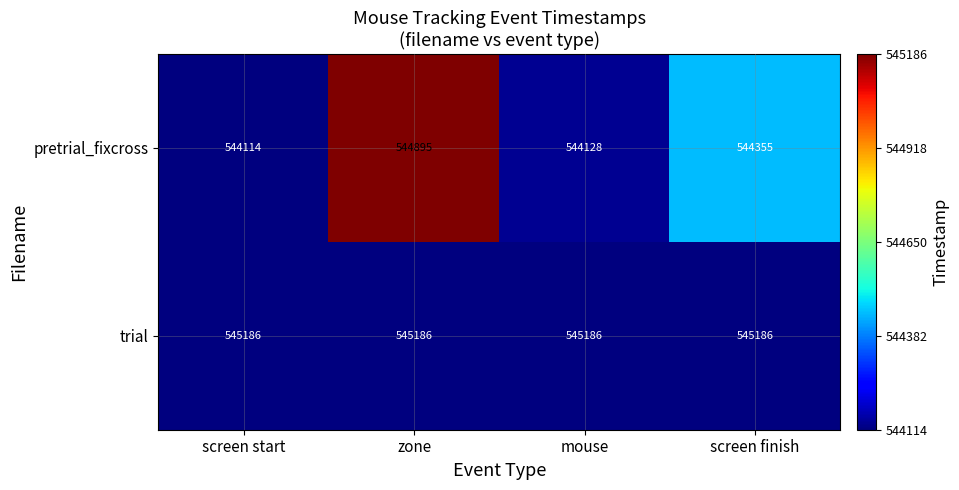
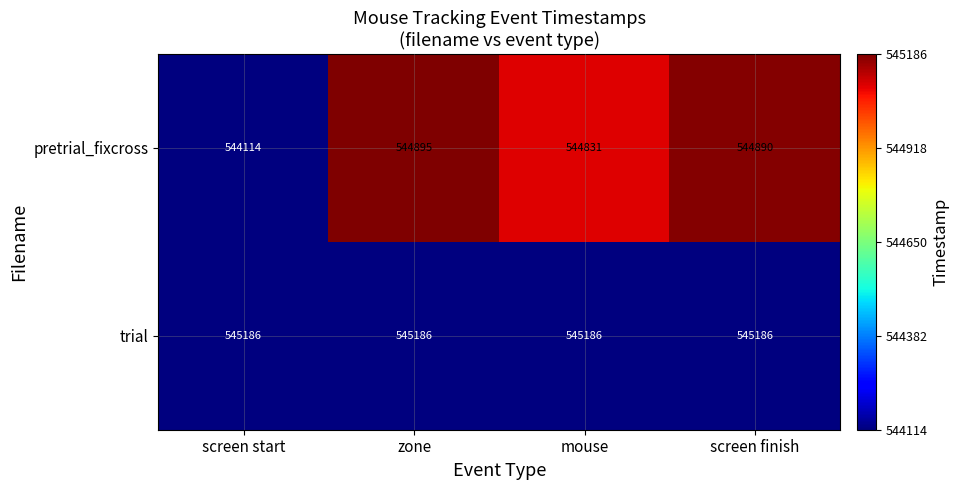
  {
    "pretrial_fixcross": {
      "screen start": 544114,
      "zone": 544895,
-     "mouse": 544128,
-     "screen finish": 544355
+     "mouse": 544831,
+     "screen finish": 544890
    },
    "trial": {
      "screen start": 545186,
      "zone": 545186,
      "mouse": 545186,
      "screen finish": 545186
    }
  }
